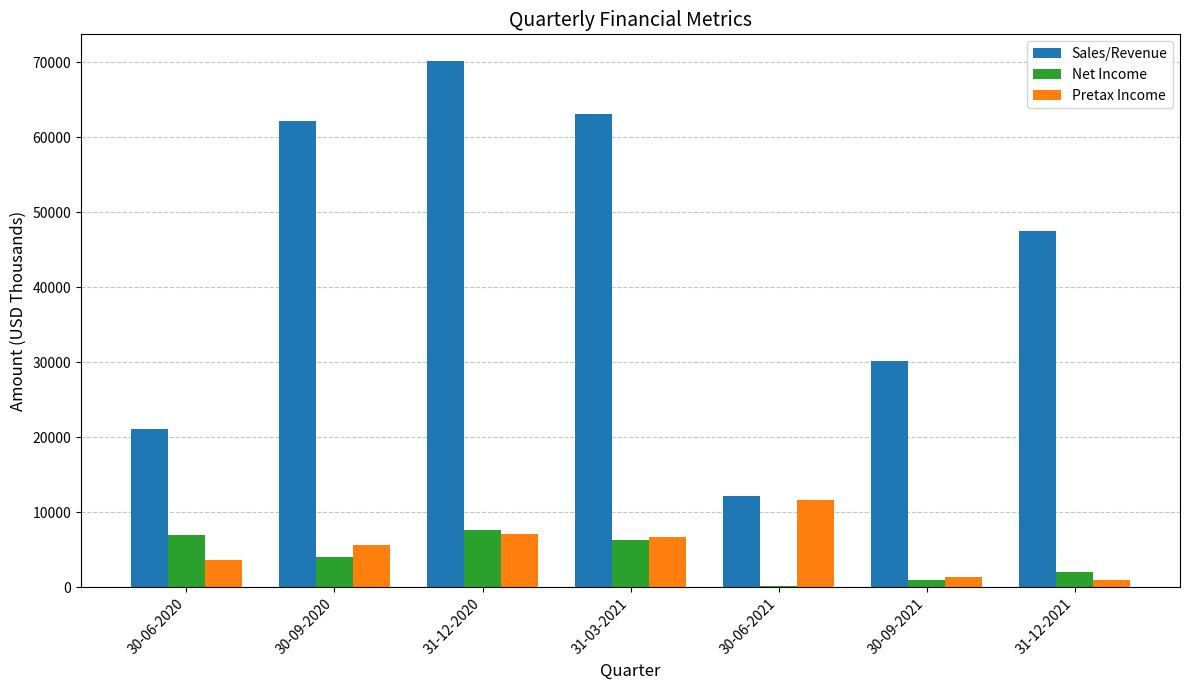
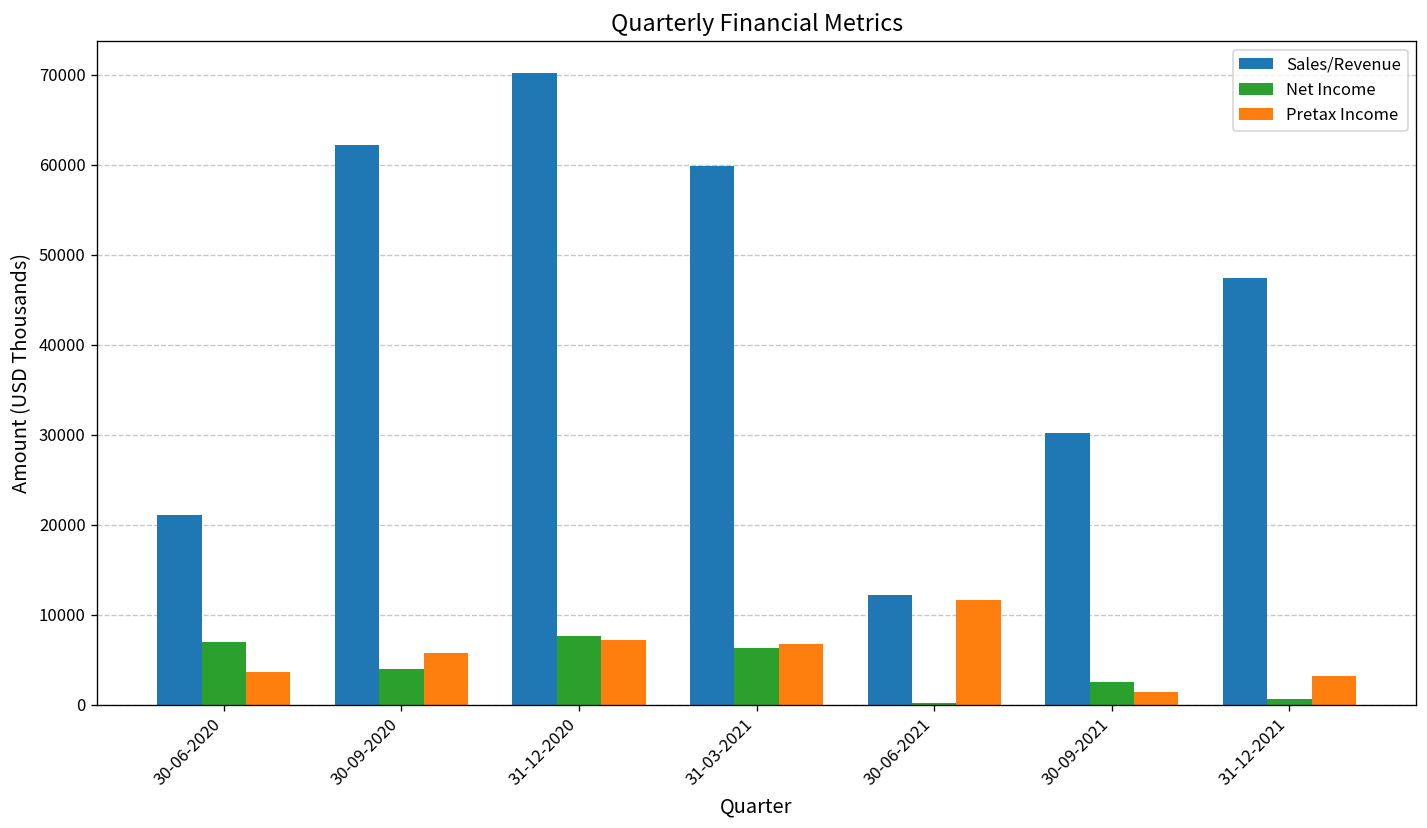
  {
    "Sales/Revenue": {
      "30-06-2020": 21000,
      "30-09-2020": 62000,
      "31-12-2020": 70000,
-     "31-03-2021": 63000,
+     "31-03-2021": 60000,
      "30-06-2021": 12000,
      "30-09-2021": 30000,
      "31-12-2021": 47000
    },
    "Net Income": {
      "30-06-2020": 7000,
      "30-09-2020": 4000,
      "31-12-2020": 8000,
      "31-03-2021": 6000,
-     "30-09-2021": 1000,
-     "31-12-2021": 2000
+     "30-09-2021": 3000,
+     "31-12-2021": 1000
    },
    "Pretax Income": {
      "30-06-2020": 4000,
      "30-09-2020": 6000,
      "31-12-2020": 7000,
      "31-03-2021": 7000,
      "30-06-2021": 12000,
      "30-09-2021": 1000,
-     "31-12-2021": 1000
+     "31-12-2021": 3000
    }
  }
